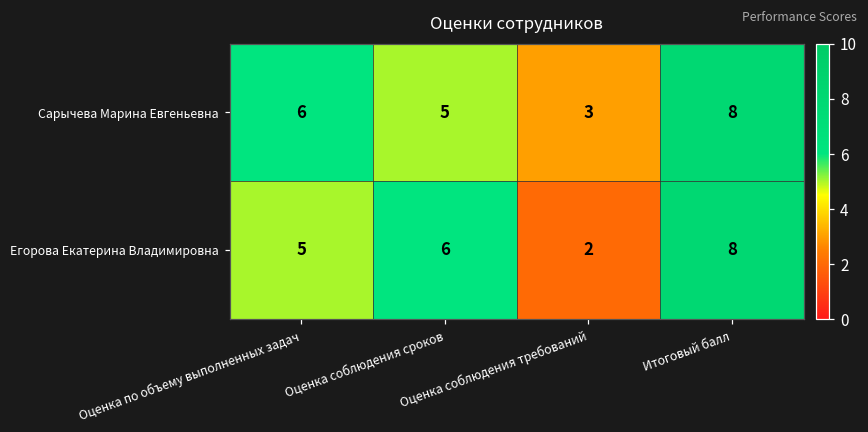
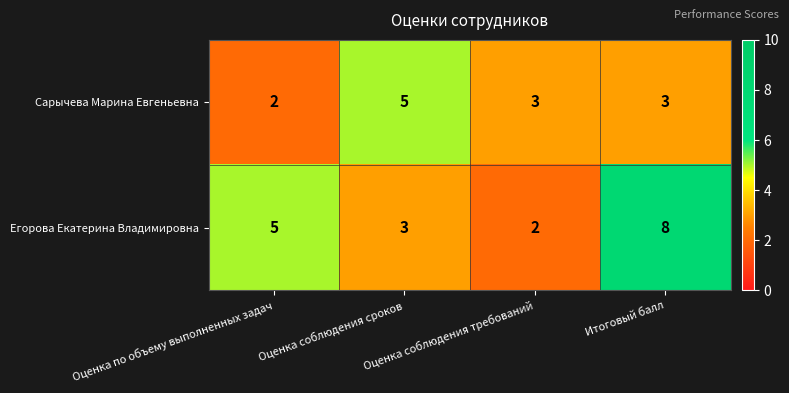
  {
    "Сарычева Марина Евгеньевна": {
-     "Оценка по объему выполненных задач": 6,
+     "Оценка по объему выполненных задач": 2,
      "Оценка соблюдения сроков": 5,
      "Оценка соблюдения требований": 3,
-     "Итоговый балл": 8
+     "Итоговый балл": 3
    },
    "Егорова Екатерина Владимировна": {
      "Оценка по объему выполненных задач": 5,
-     "Оценка соблюдения сроков": 6,
+     "Оценка соблюдения сроков": 3,
      "Оценка соблюдения требований": 2,
      "Итоговый балл": 8
    }
  }
